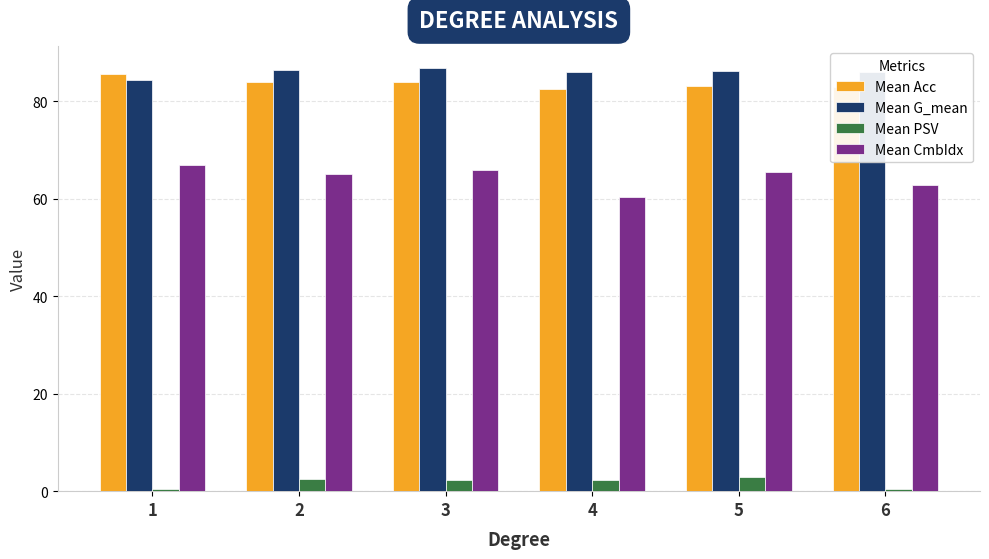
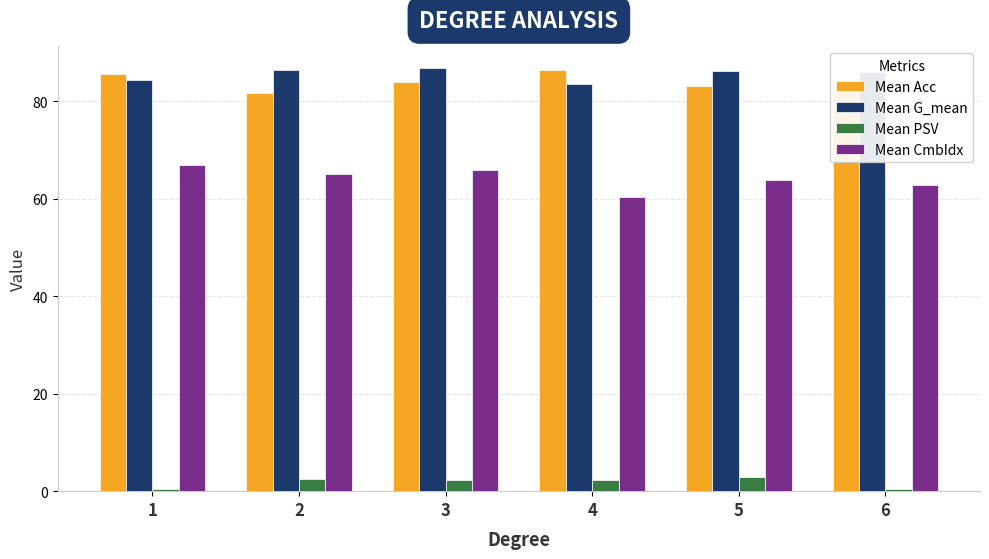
  {
    "Mean Acc": {
      "1": 86,
-     "2": 84,
+     "2": 82,
      "3": 84,
-     "4": 83,
+     "4": 86,
      "5": 83
    },
    "Mean G_mean": {
      "1": 84,
      "2": 86,
      "3": 87,
-     "4": 86,
+     "4": 84,
      "5": 86
    },
    "Mean PSV": {
      "2": 2,
      "3": 2,
      "4": 2,
      "5": 3
    },
    "Mean CmbIdx": {
      "1": 67,
      "2": 65,
      "3": 66,
      "4": 60,
-     "5": 65,
+     "5": 64,
      "6": 63
    }
  }
